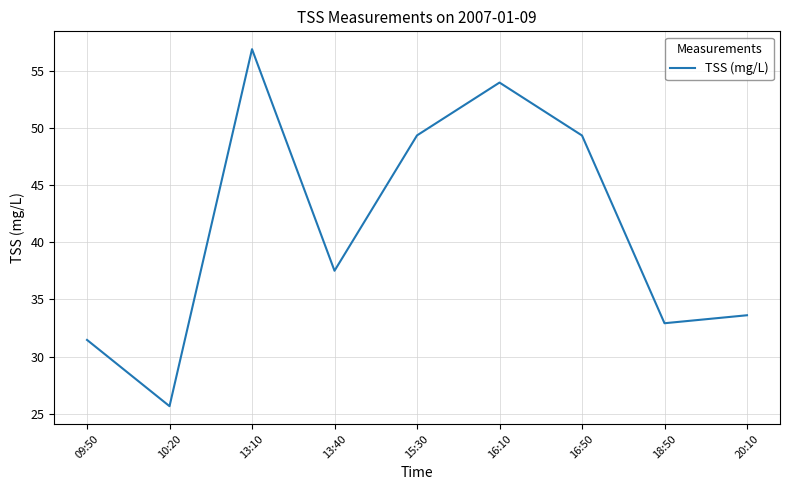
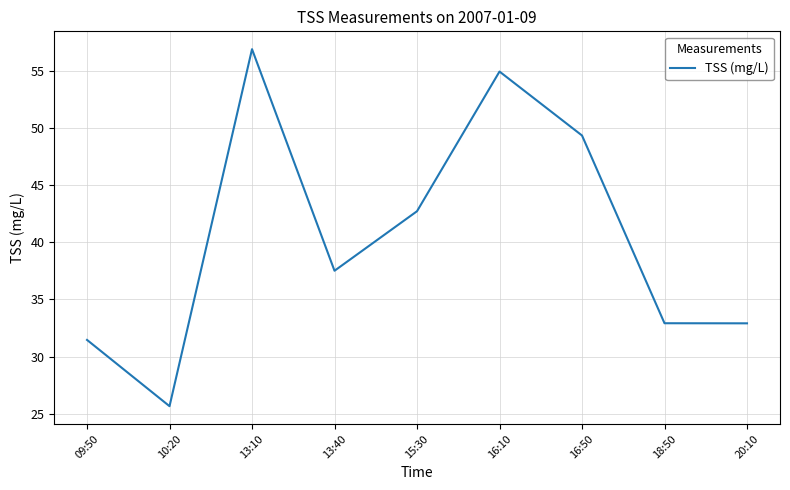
  {
    "09:50": 31.5,
    "10:20": 25.7,
    "13:10": 56.9,
    "13:40": 37.5,
-   "15:30": 49.4,
-   "16:10": 54.0,
+   "15:30": 42.7,
+   "16:10": 54.9,
    "16:50": 49.3,
    "18:50": 32.9,
-   "20:10": 33.6
+   "20:10": 32.9
  }
